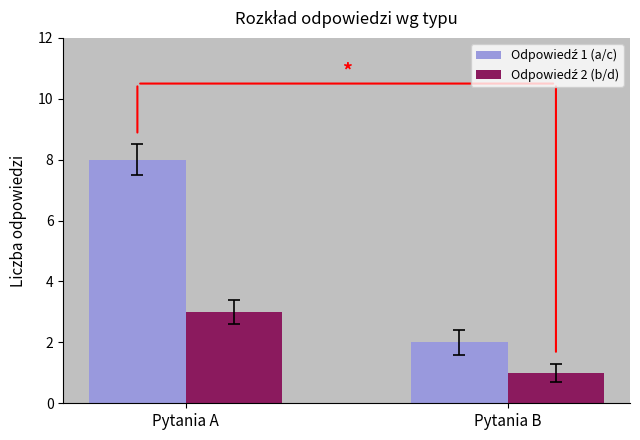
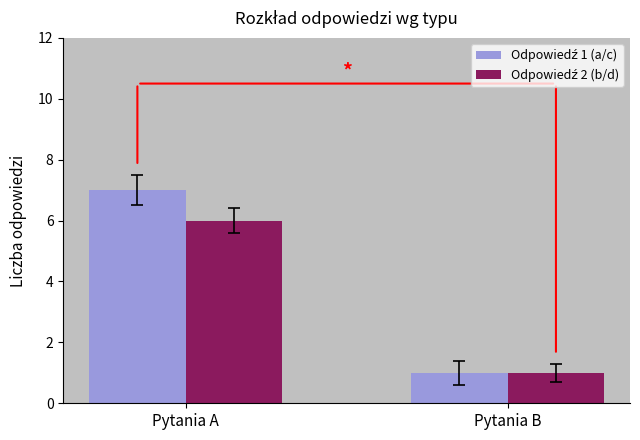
  {
    "Odpowiedź 1 (a/c)": {
-     "Pytania A": 8,
-     "Pytania B": 2
+     "Pytania A": 7,
+     "Pytania B": 1
    },
    "Odpowiedź 2 (b/d)": {
-     "Pytania A": 3,
+     "Pytania A": 6,
      "Pytania B": 1
    }
  }
